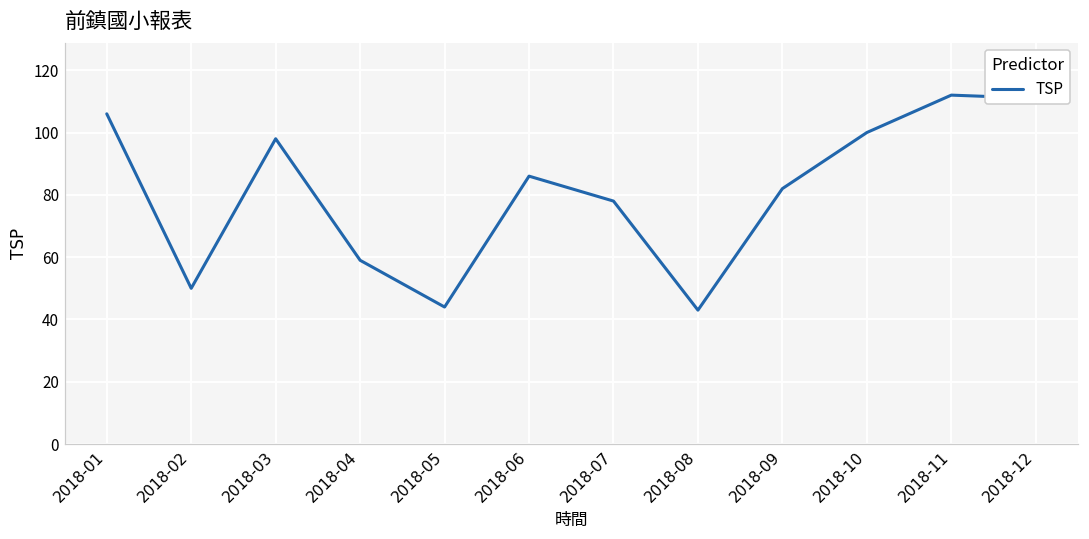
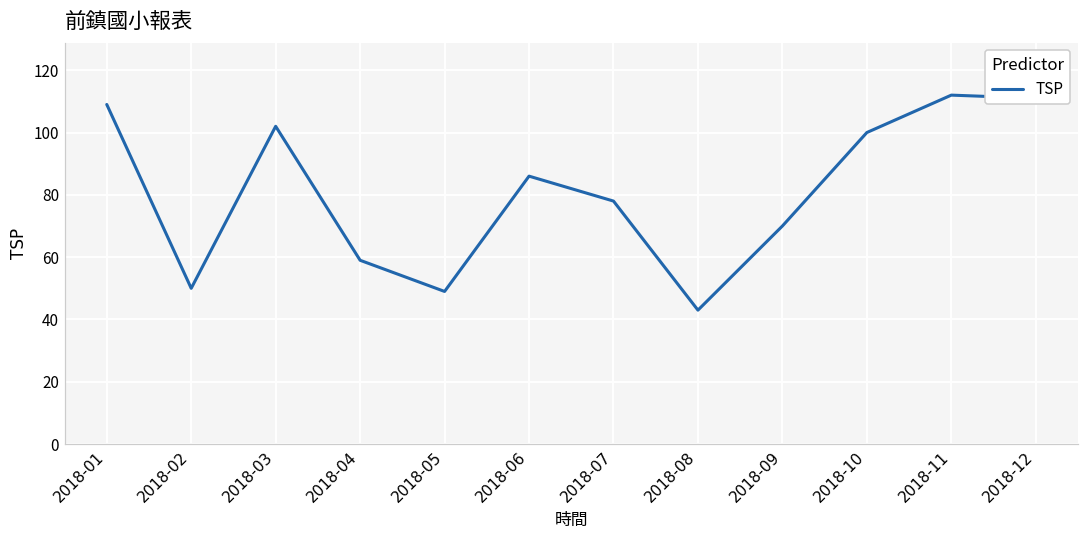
  {
-   "2018-01": 106,
+   "2018-01": 109,
    "2018-02": 50,
-   "2018-03": 98,
+   "2018-03": 102,
    "2018-04": 59,
-   "2018-05": 44,
+   "2018-05": 49,
    "2018-06": 86,
    "2018-07": 78,
    "2018-08": 43,
-   "2018-09": 82,
+   "2018-09": 70,
    "2018-10": 100,
    "2018-11": 112
  }
